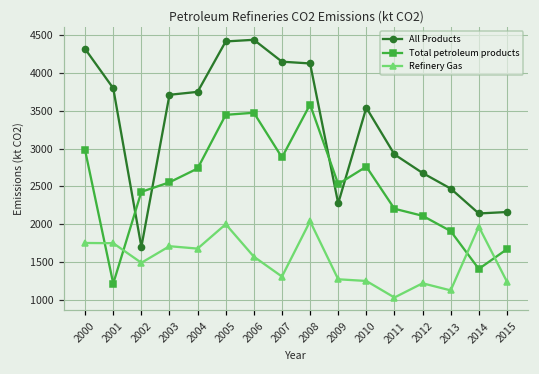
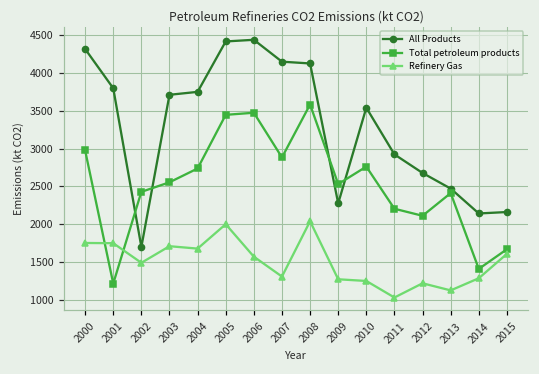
  {
    "All Products": {
      "2000": 4300,
      "2001": 3800,
      "2002": 1700,
      "2003": 3700,
      "2004": 3800,
      "2005": 4400,
      "2006": 4400,
      "2007": 4200,
      "2008": 4100,
      "2009": 2300,
      "2010": 3500,
      "2011": 2900,
      "2012": 2700,
      "2013": 2500,
      "2014": 2100,
      "2015": 2200
    },
    "Total petroleum products": {
      "2000": 3000,
      "2001": 1200,
      "2002": 2400,
      "2003": 2600,
      "2004": 2700,
      "2005": 3400,
      "2006": 3500,
      "2007": 2900,
      "2008": 3600,
      "2009": 2500,
      "2010": 2800,
      "2011": 2200,
      "2012": 2100,
-     "2013": 1900,
+     "2013": 2400,
      "2014": 1400,
      "2015": 1700
    },
    "Refinery Gas": {
      "2000": 1800,
      "2001": 1700,
      "2002": 1500,
      "2003": 1700,
      "2004": 1700,
      "2005": 2000,
      "2006": 1600,
      "2007": 1300,
      "2008": 2000,
      "2009": 1300,
      "2010": 1200,
      "2011": 1000,
      "2012": 1200,
      "2013": 1100,
-     "2014": 2000,
-     "2015": 1200
+     "2014": 1300,
+     "2015": 1600
    }
  }
